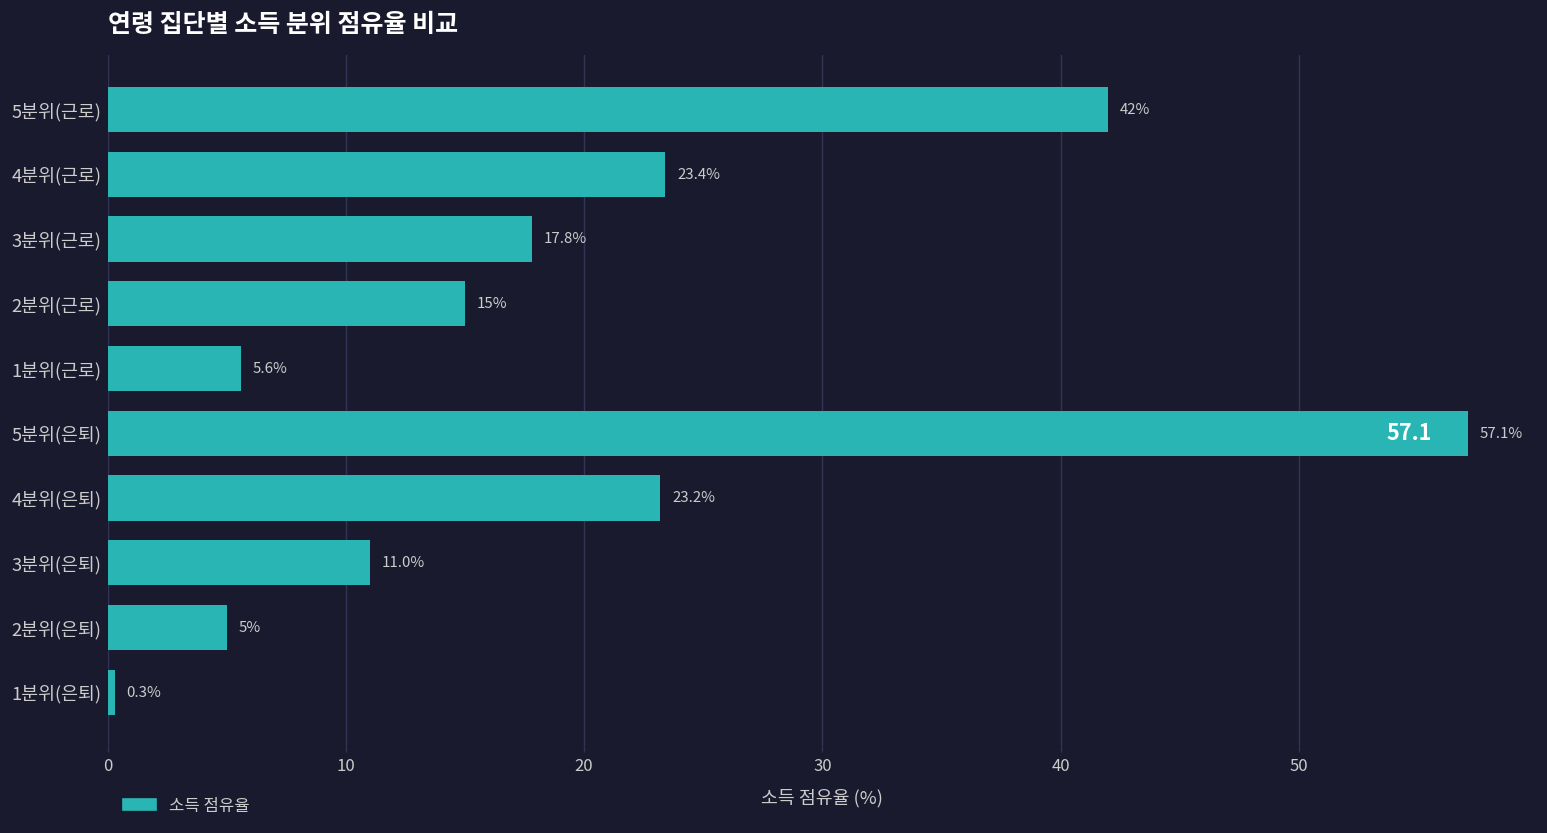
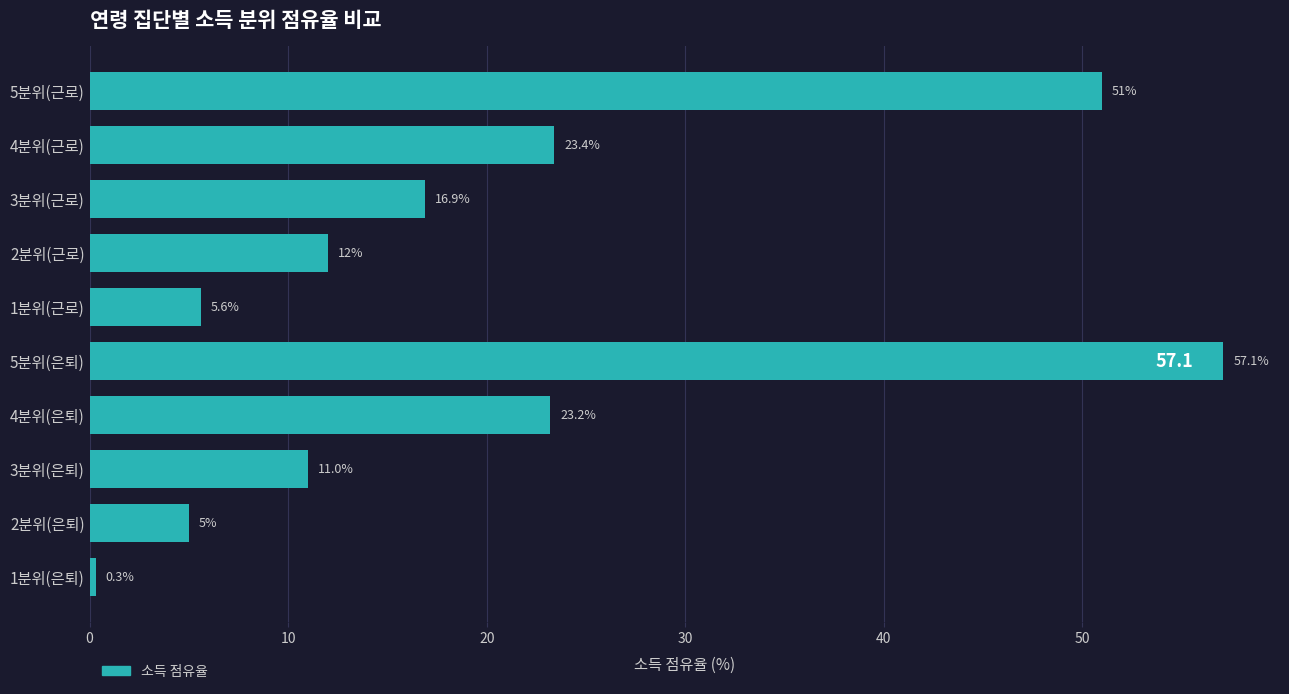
  {
-   "5분위(근로)": "42%",
+   "5분위(근로)": "51%",
    "4분위(근로)": "23.4%",
-   "3분위(근로)": "17.8%",
-   "2분위(근로)": "15%",
+   "3분위(근로)": "16.9%",
+   "2분위(근로)": "12%",
    "1분위(근로)": "5.6%",
    "5분위(은퇴)": "57.1%",
    "4분위(은퇴)": "23.2%",
    "3분위(은퇴)": "11.0%",
    "2분위(은퇴)": "5%",
    "1분위(은퇴)": "0.3%"
  }
